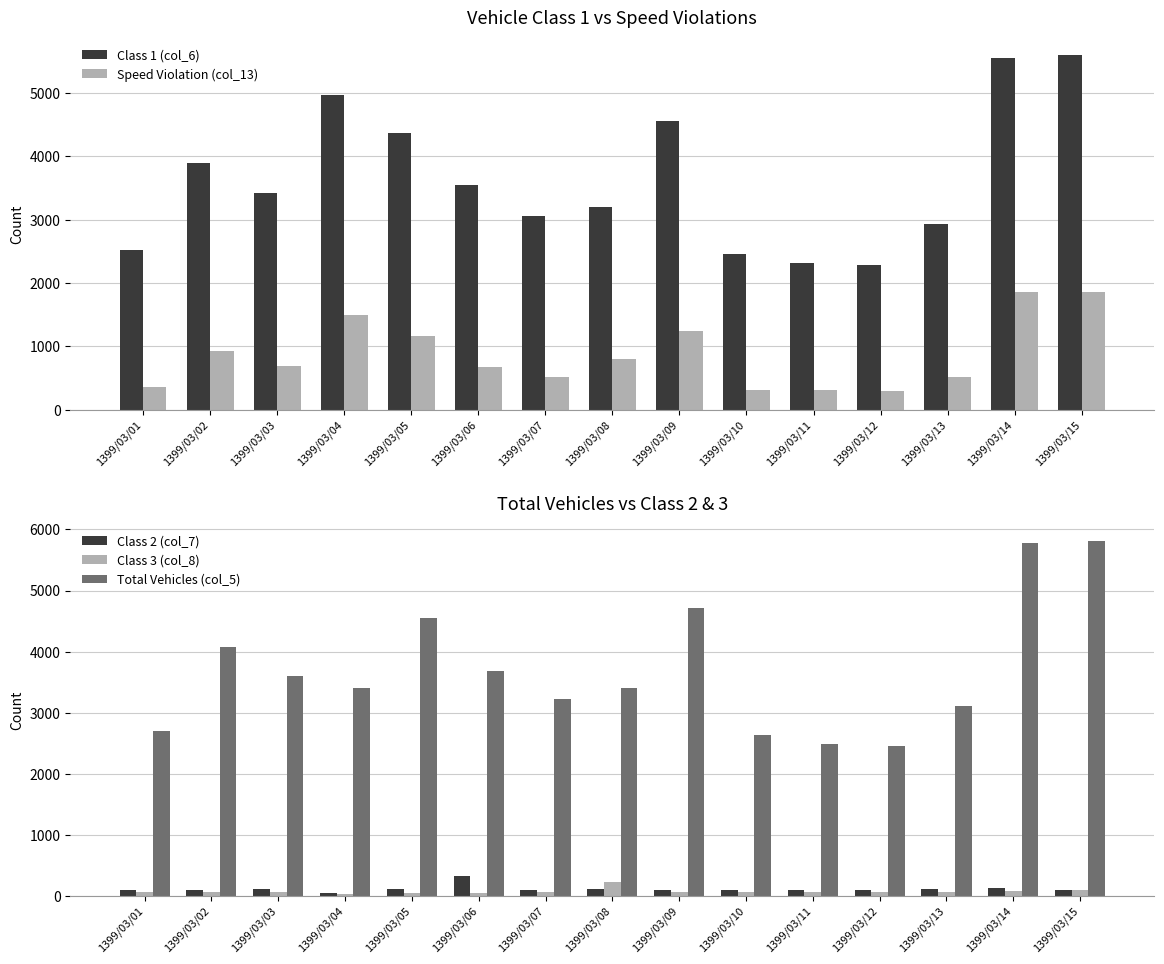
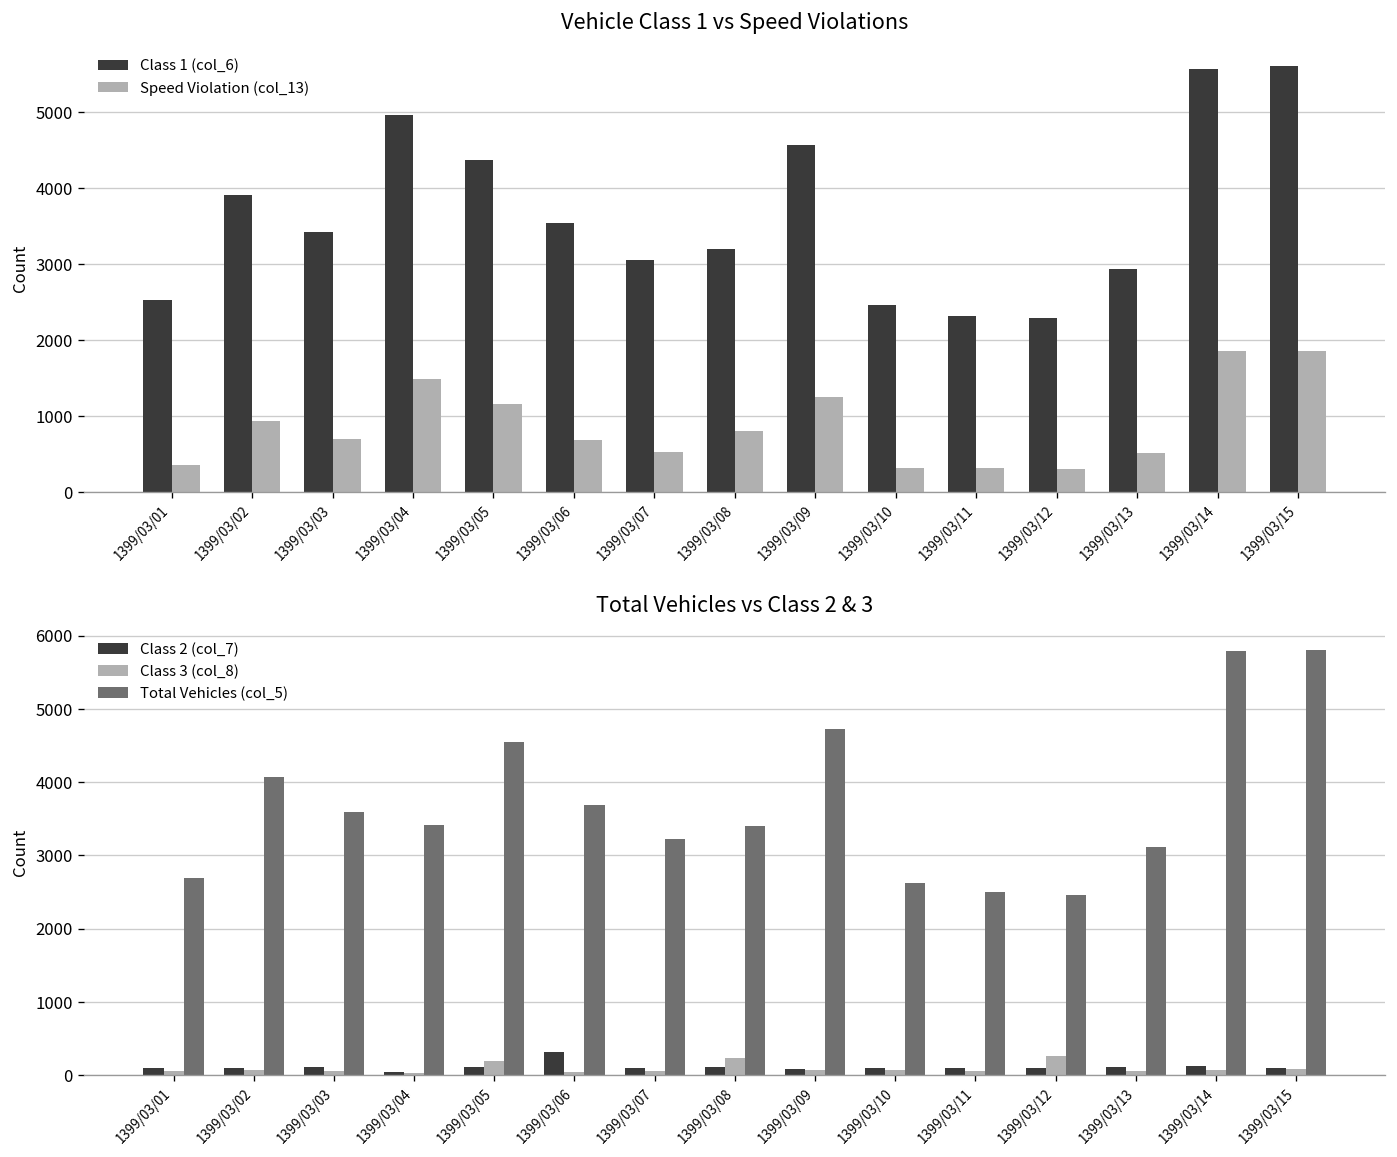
  {
    "Vehicle Class 1 vs Speed Violations": {
      "Class 1 (col_6)": {
        "1399/03/01": 2500,
        "1399/03/02": 3900,
        "1399/03/03": 3400,
        "1399/03/04": 5000,
        "1399/03/05": 4400,
        "1399/03/06": 3500,
        "1399/03/07": 3100,
        "1399/03/08": 3200,
        "1399/03/09": 4600,
        "1399/03/10": 2500,
        "1399/03/11": 2300,
        "1399/03/12": 2300,
        "1399/03/13": 2900,
        "1399/03/14": 5600,
        "1399/03/15": 5600
      },
      "Speed Violation (col_13)": {
        "1399/03/01": 400,
        "1399/03/02": 900,
        "1399/03/03": 700,
        "1399/03/04": 1500,
        "1399/03/05": 1200,
        "1399/03/06": 700,
        "1399/03/07": 500,
        "1399/03/08": 800,
        "1399/03/09": 1200,
        "1399/03/10": 300,
        "1399/03/11": 300,
        "1399/03/12": 300,
        "1399/03/13": 500,
        "1399/03/14": 1900,
        "1399/03/15": 1900
      }
    },
    "Total Vehicles vs Class 2 & 3": {
      "Class 2 (col_7)": {
        "1399/03/01": 100,
        "1399/03/02": 100,
        "1399/03/03": 100,
        "1399/03/04": 0,
        "1399/03/05": 100,
        "1399/03/06": 300,
        "1399/03/07": 100,
        "1399/03/08": 100,
        "1399/03/09": 100,
        "1399/03/10": 100,
        "1399/03/11": 100,
        "1399/03/12": 100,
        "1399/03/13": 100,
        "1399/03/14": 100,
        "1399/03/15": 100
      },
      "Class 3 (col_8)": {
        "1399/03/01": 100,
        "1399/03/02": 100,
        "1399/03/03": 100,
-       "1399/03/05": 100,
+       "1399/03/05": 200,
        "1399/03/06": 0,
        "1399/03/07": 100,
        "1399/03/08": 200,
        "1399/03/09": 100,
        "1399/03/10": 100,
        "1399/03/11": 100,
-       "1399/03/12": 100,
+       "1399/03/12": 300,
        "1399/03/13": 100,
        "1399/03/14": 100,
        "1399/03/15": 100
      },
      "Total Vehicles (col_5)": {
        "1399/03/01": 2700,
        "1399/03/02": 4100,
        "1399/03/03": 3600,
        "1399/03/04": 3400,
        "1399/03/05": 4500,
        "1399/03/06": 3700,
        "1399/03/07": 3200,
        "1399/03/08": 3400,
        "1399/03/09": 4700,
        "1399/03/10": 2600,
        "1399/03/11": 2500,
        "1399/03/12": 2500,
        "1399/03/13": 3100,
        "1399/03/14": 5800,
        "1399/03/15": 5800
      }
    }
  }
